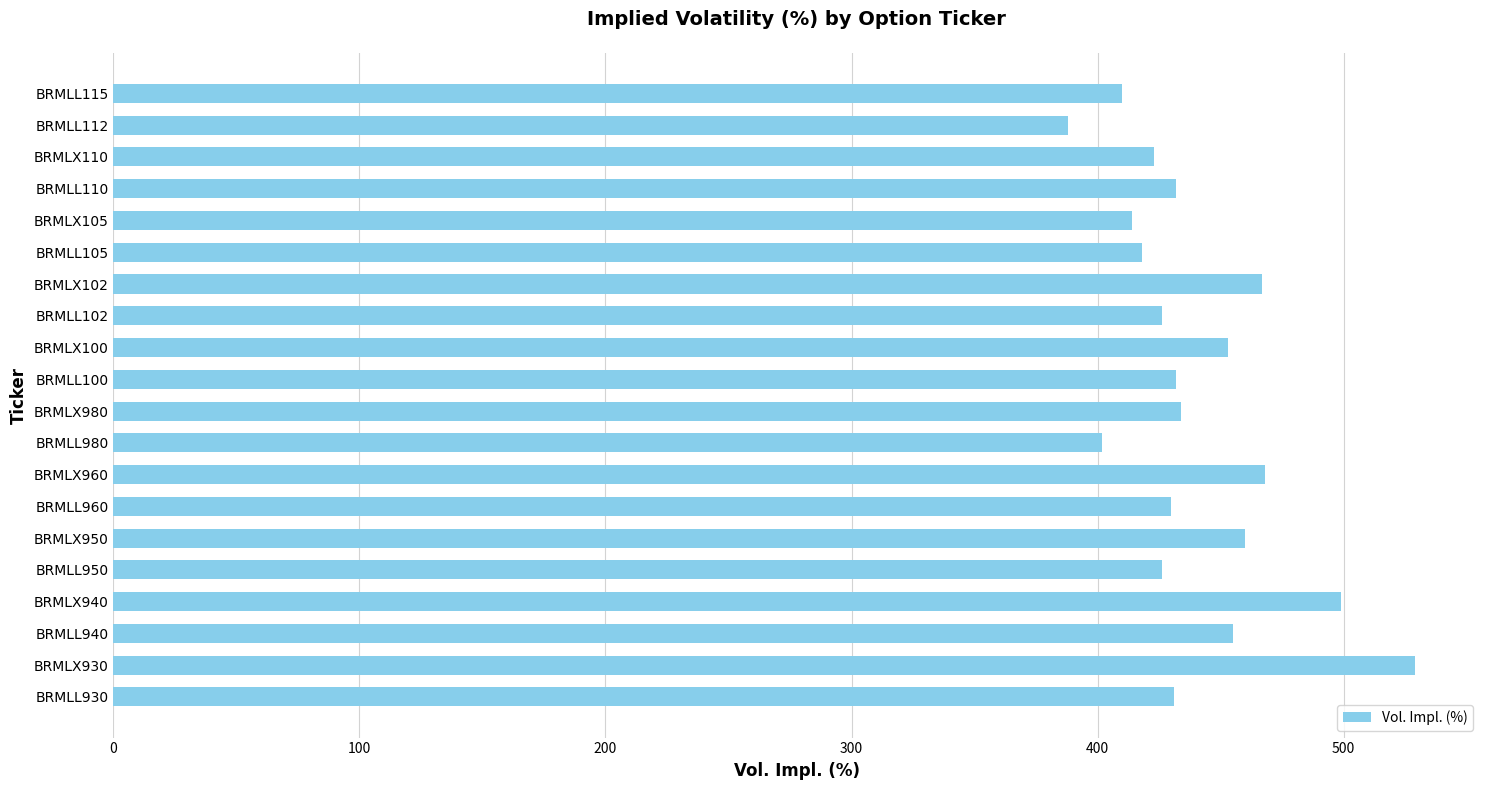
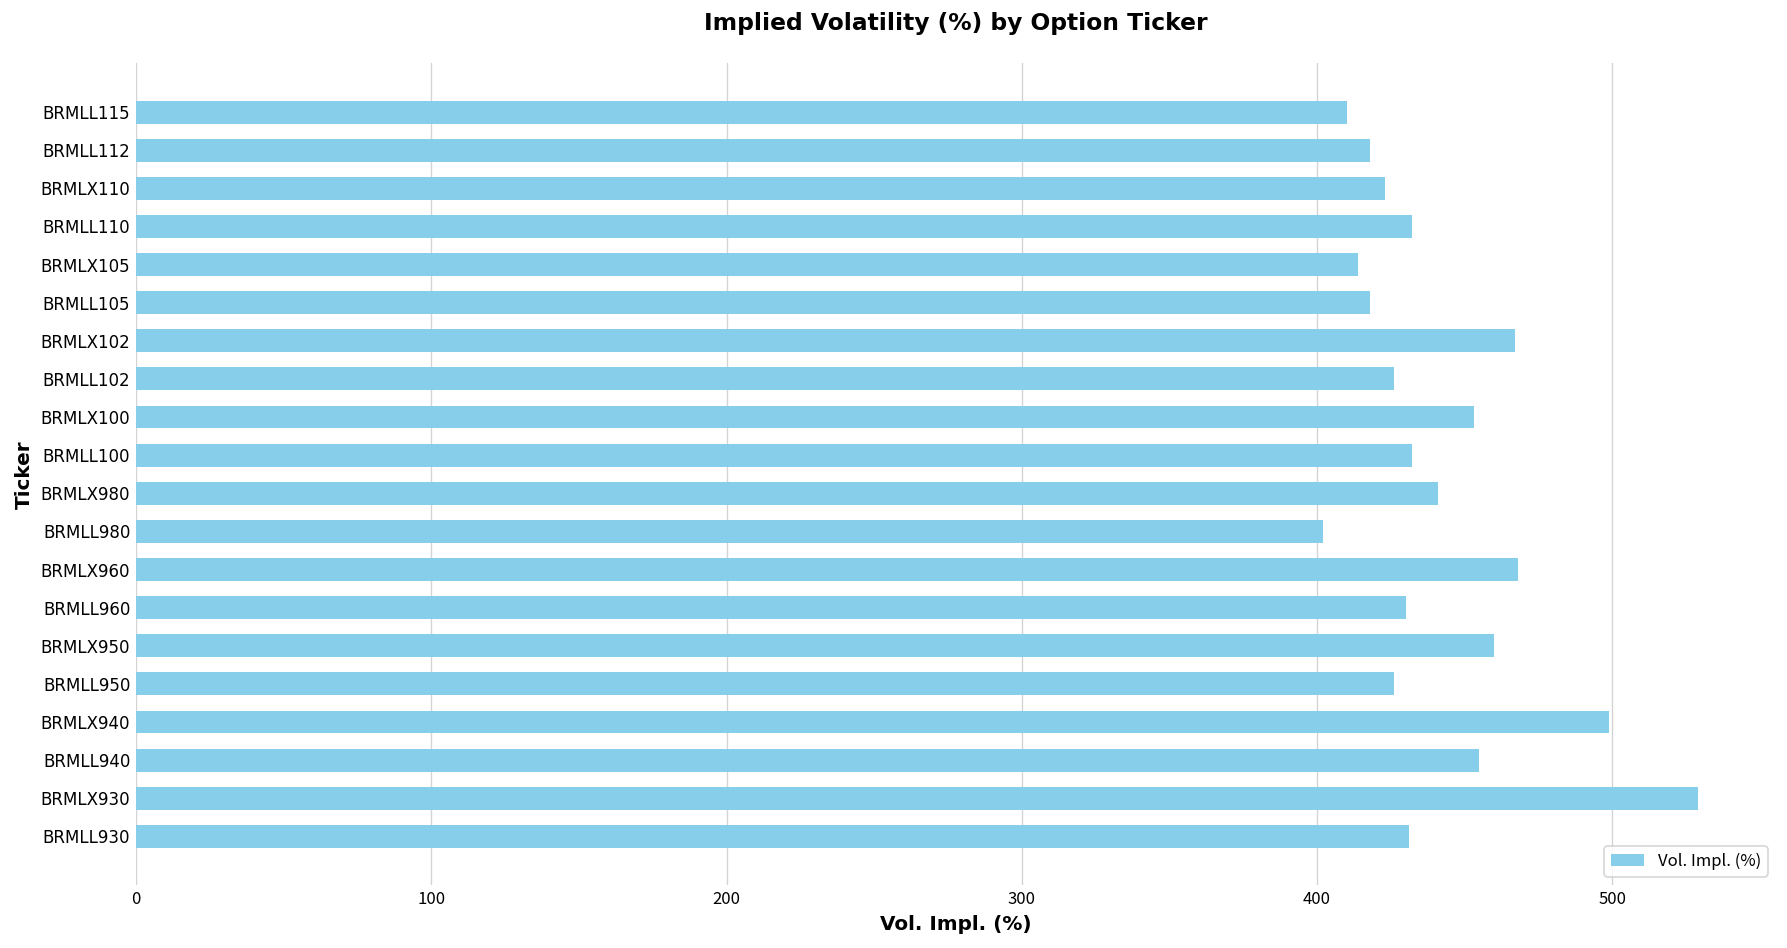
  {
    "BRMLL115": 410,
-   "BRMLL112": 388,
+   "BRMLL112": 418,
    "BRMLX110": 423,
    "BRMLL110": 432,
    "BRMLX105": 414,
    "BRMLL105": 418,
    "BRMLX102": 467,
    "BRMLL102": 426,
    "BRMLX100": 453,
    "BRMLL100": 432,
-   "BRMLX980": 434,
+   "BRMLX980": 441,
    "BRMLL980": 402,
    "BRMLX960": 468,
    "BRMLL960": 430,
    "BRMLX950": 460,
    "BRMLL950": 426,
    "BRMLX940": 499,
    "BRMLL940": 455,
    "BRMLX930": 529,
    "BRMLL930": 431
  }
